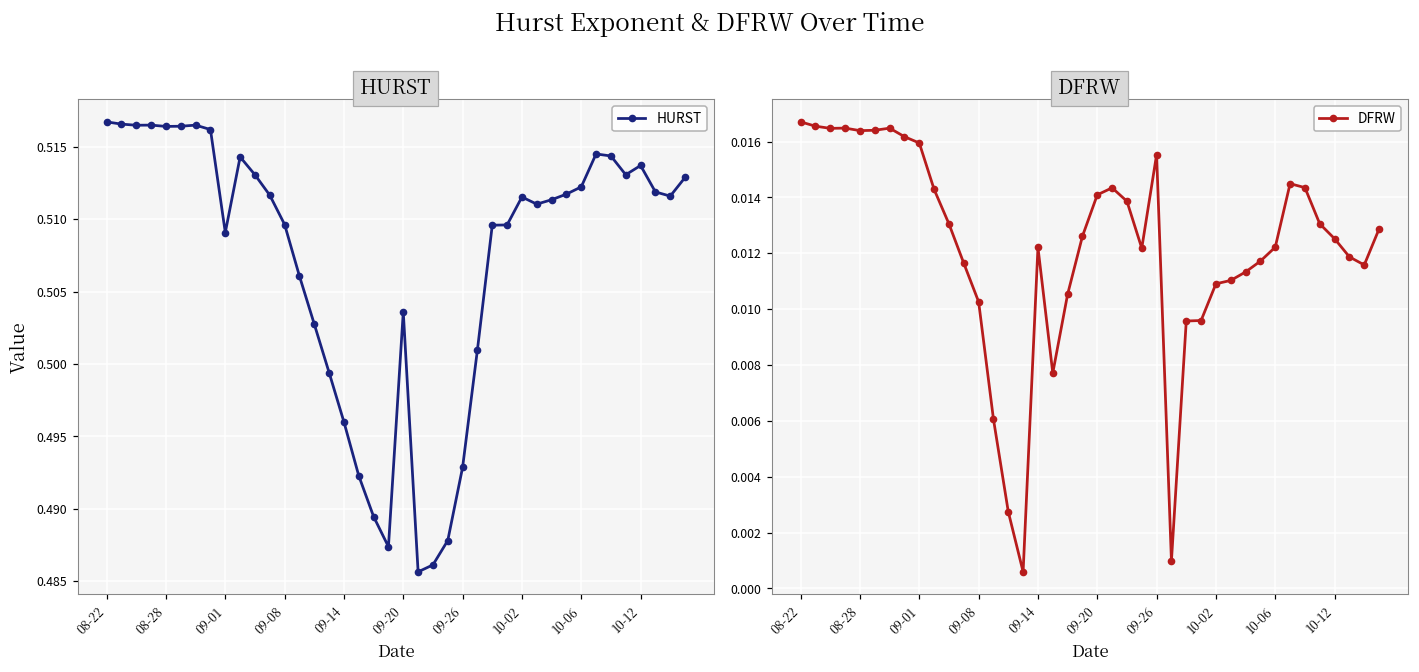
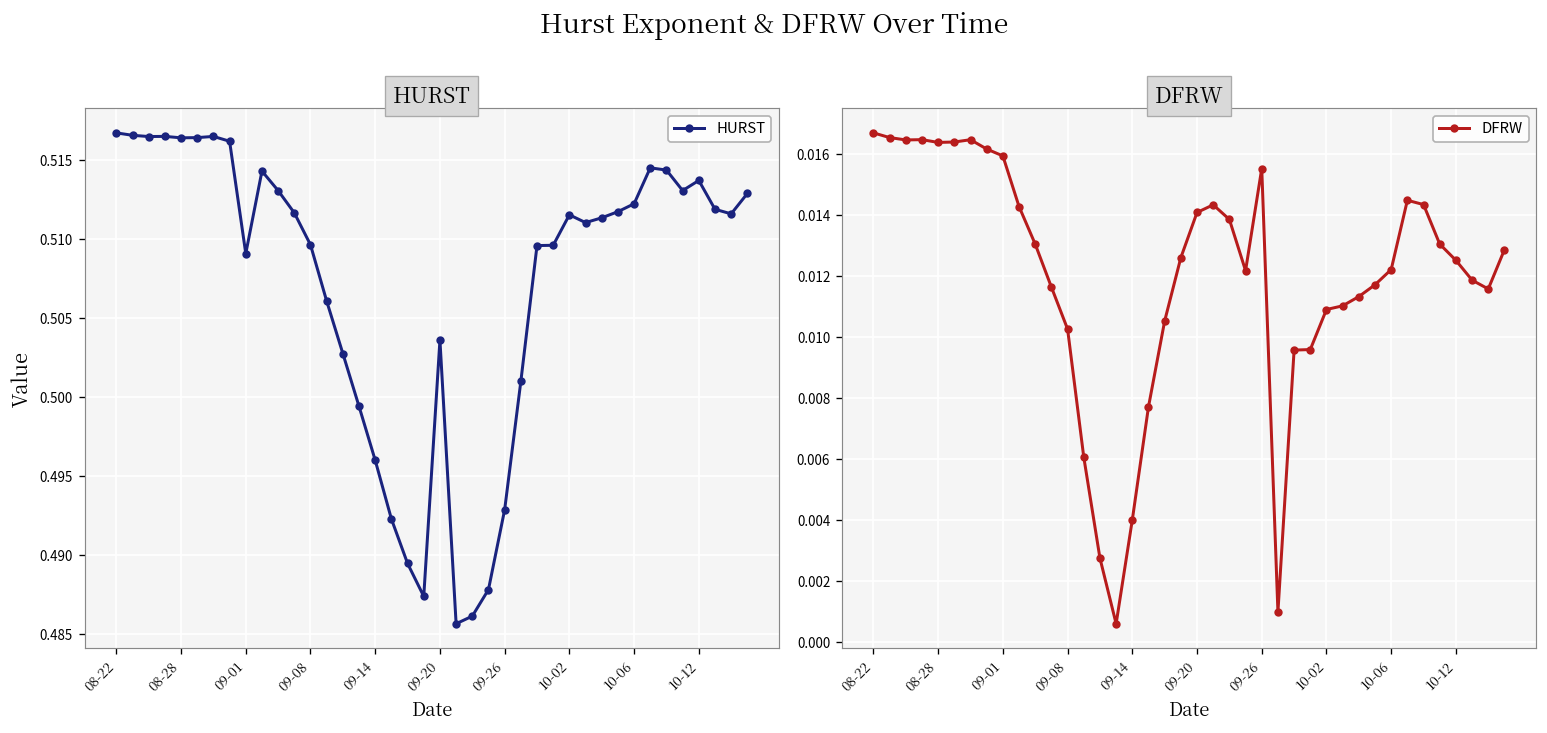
  {
    "HURST": {
      "08-22": 0.5167,
      "08-28": 0.5164,
      "09-01": 0.5091,
      "09-08": 0.5096,
      "09-14": 0.4960,
      "09-20": 0.5036,
      "09-26": 0.4929,
      "10-02": 0.5115,
      "10-06": 0.5122,
      "10-12": 0.5137
    },
    "DFRW": {
      "08-22": 0.0167,
      "08-28": 0.0164,
      "09-01": 0.0159,
      "09-08": 0.0103,
-     "09-14": 0.0122,
+     "09-14": 0.0040,
      "09-20": 0.0141,
      "09-26": 0.0155,
      "10-02": 0.0109,
      "10-06": 0.0122,
      "10-12": 0.0125
    }
  }
